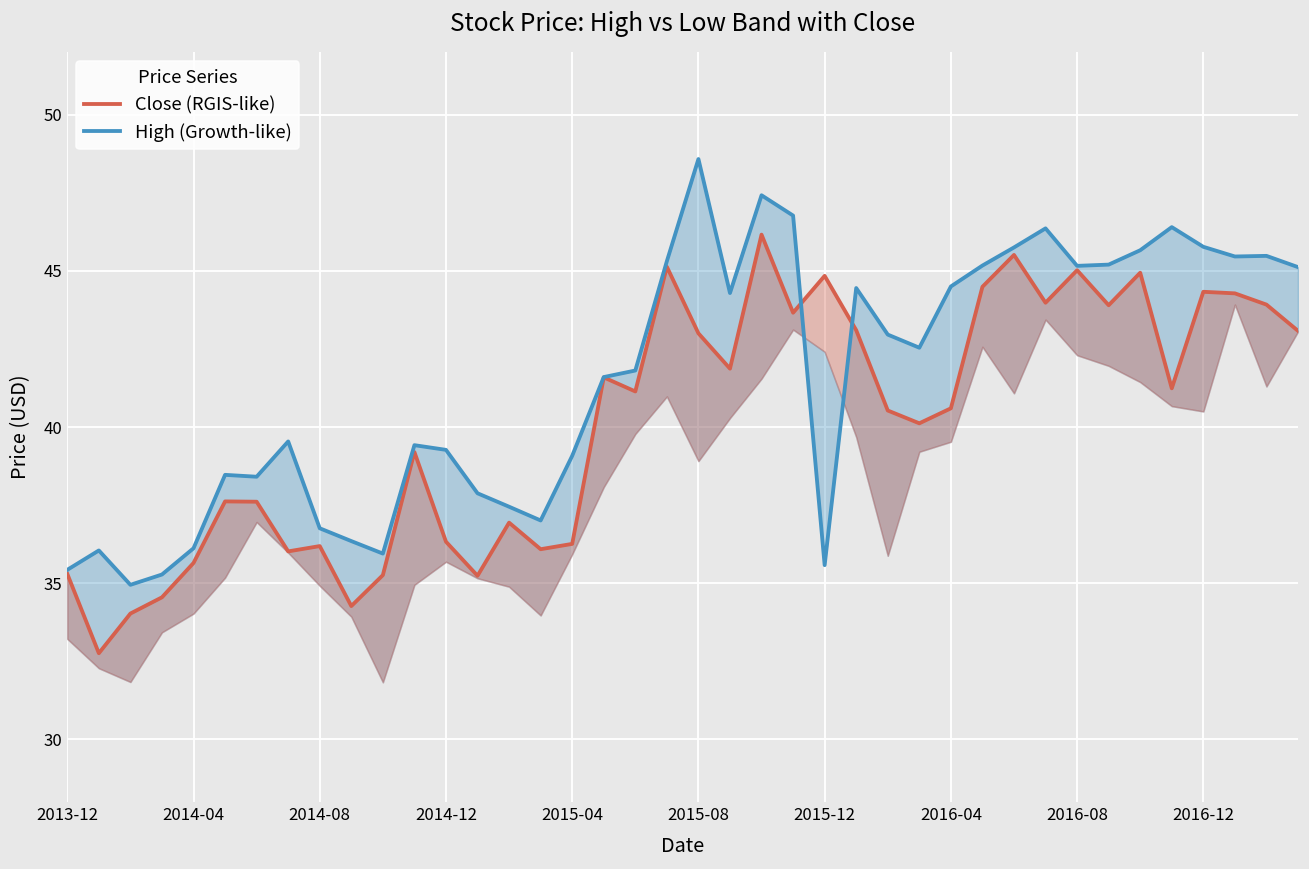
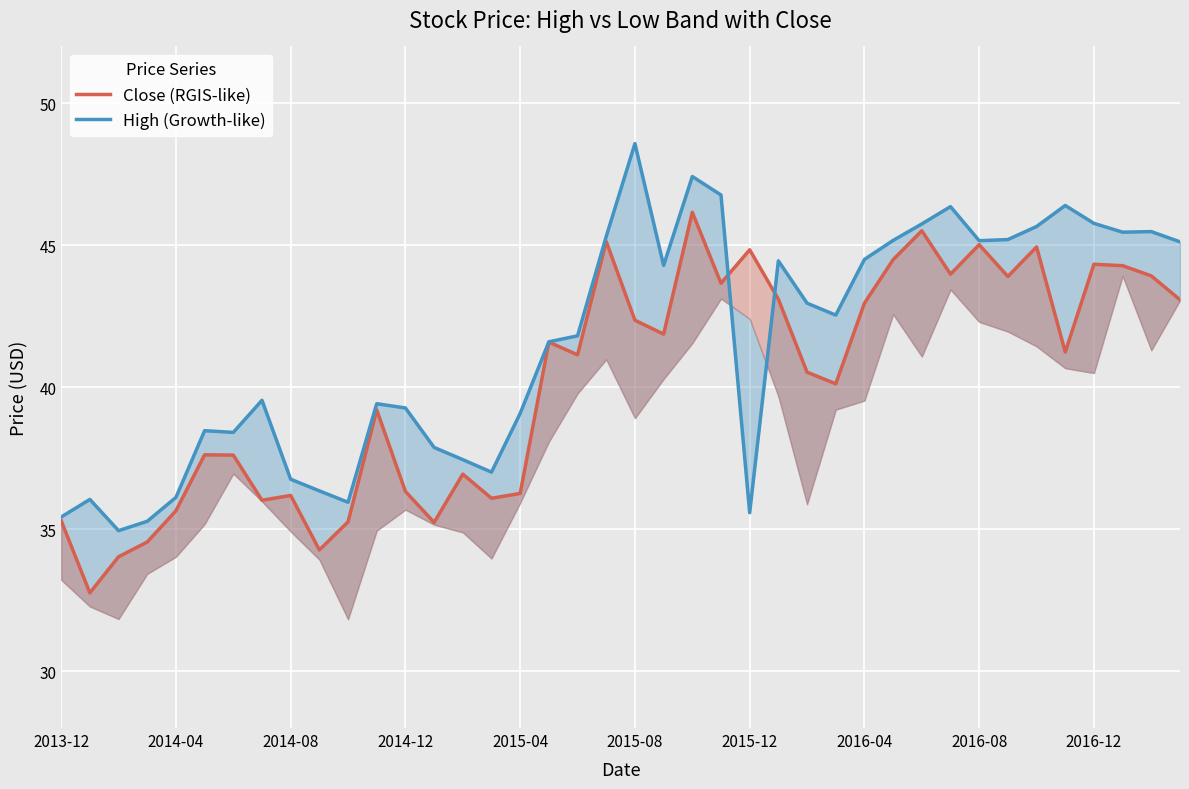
  {
    "Close (RGIS-like)": {
      "2013-12": 35.3,
      "2014-04": 35.7,
      "2014-08": 36.2,
      "2014-12": 36.3,
      "2015-04": 36.3,
-     "2015-08": 43.0,
+     "2015-08": 42.4,
      "2015-12": 44.8,
-     "2016-04": 40.6,
+     "2016-04": 43.0,
      "2016-08": 45.0,
      "2016-12": 44.3
    }
  }
